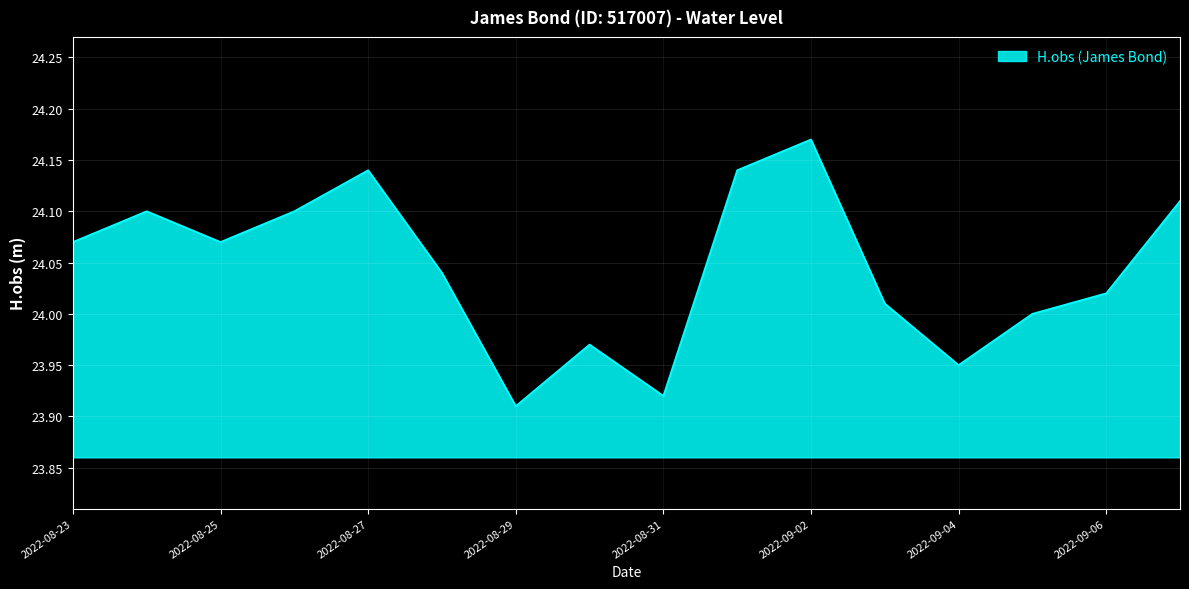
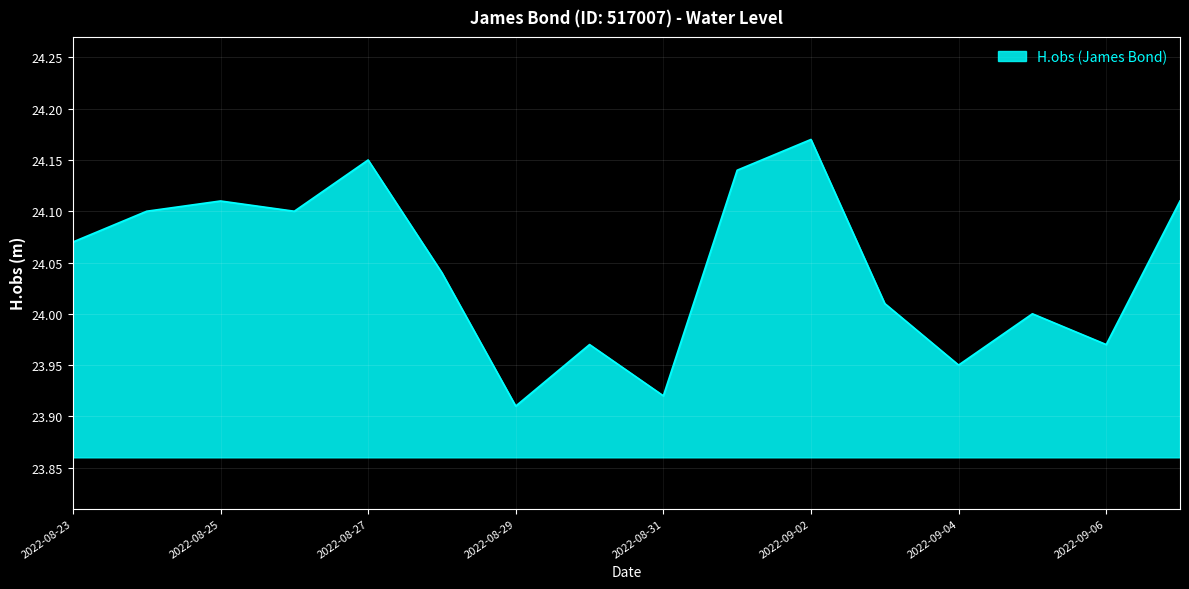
  {
    "2022-08-23": 24.07,
-   "2022-08-25": 24.07,
-   "2022-08-27": 24.14,
+   "2022-08-25": 24.11,
+   "2022-08-27": 24.15,
    "2022-08-29": 23.91,
    "2022-08-31": 23.92,
    "2022-09-02": 24.17,
    "2022-09-04": 23.95,
-   "2022-09-06": 24.02
+   "2022-09-06": 23.97
  }
